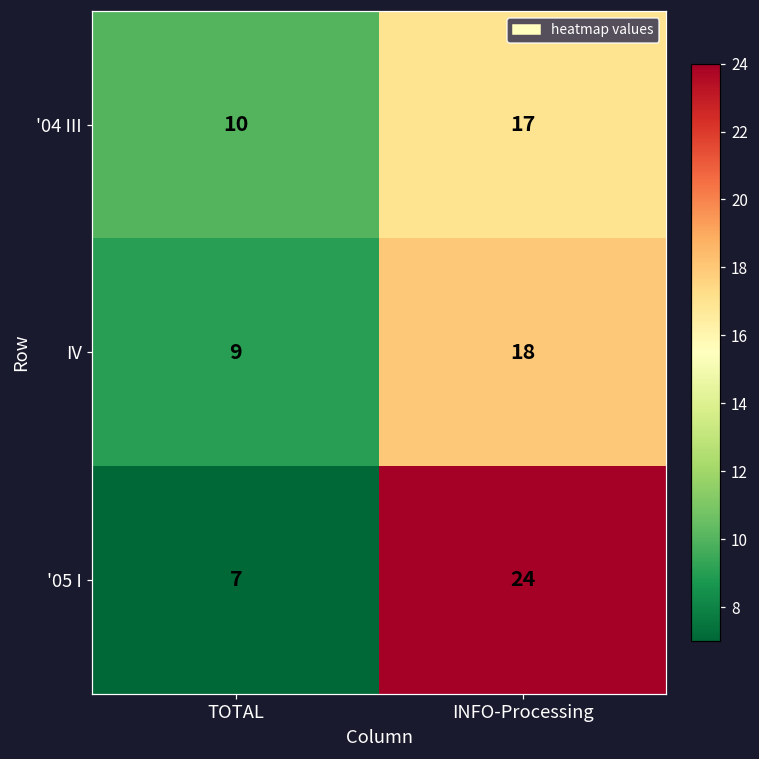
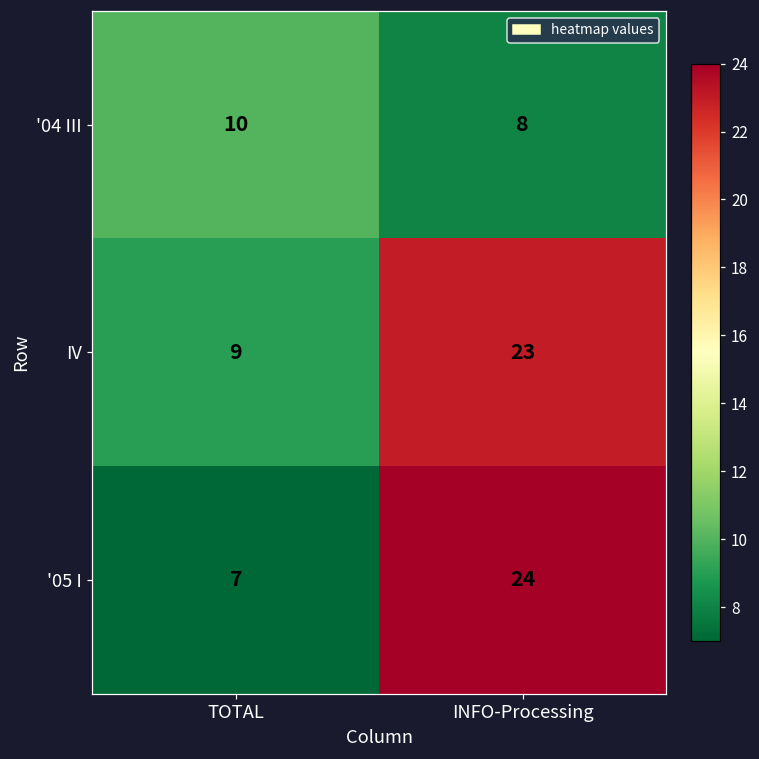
  {
    "'04 III": {
      "TOTAL": 10,
-     "INFO-Processing": 17
+     "INFO-Processing": 8
    },
    "IV": {
      "TOTAL": 9,
-     "INFO-Processing": 18
+     "INFO-Processing": 23
    },
    "'05 I": {
      "TOTAL": 7,
      "INFO-Processing": 24
    }
  }
